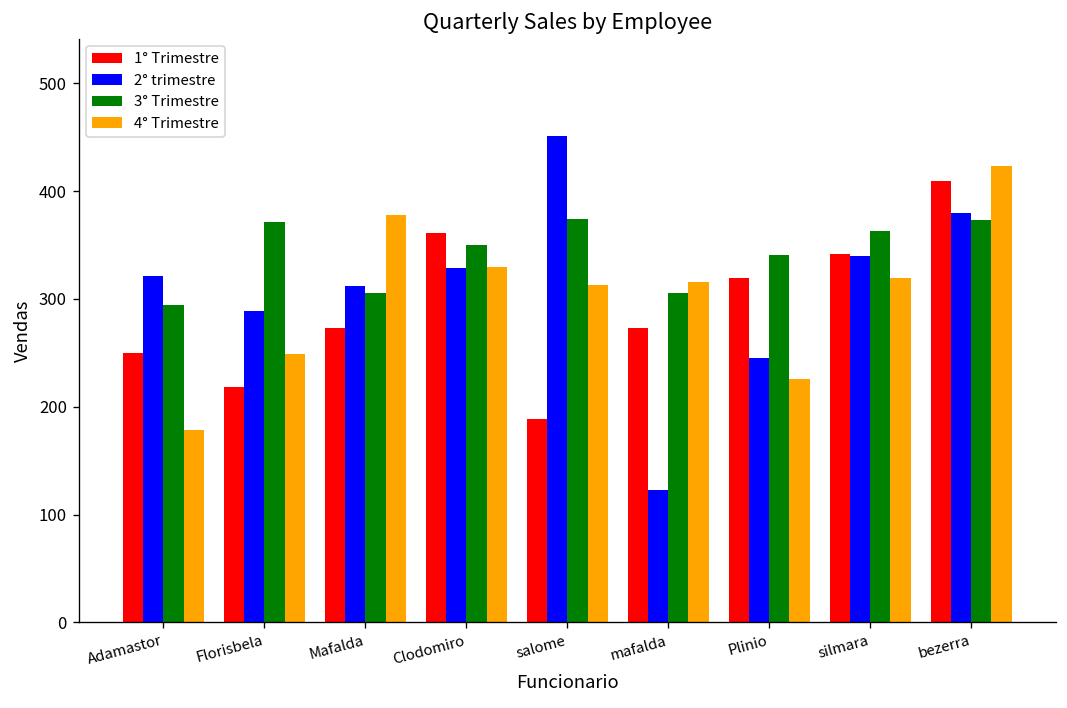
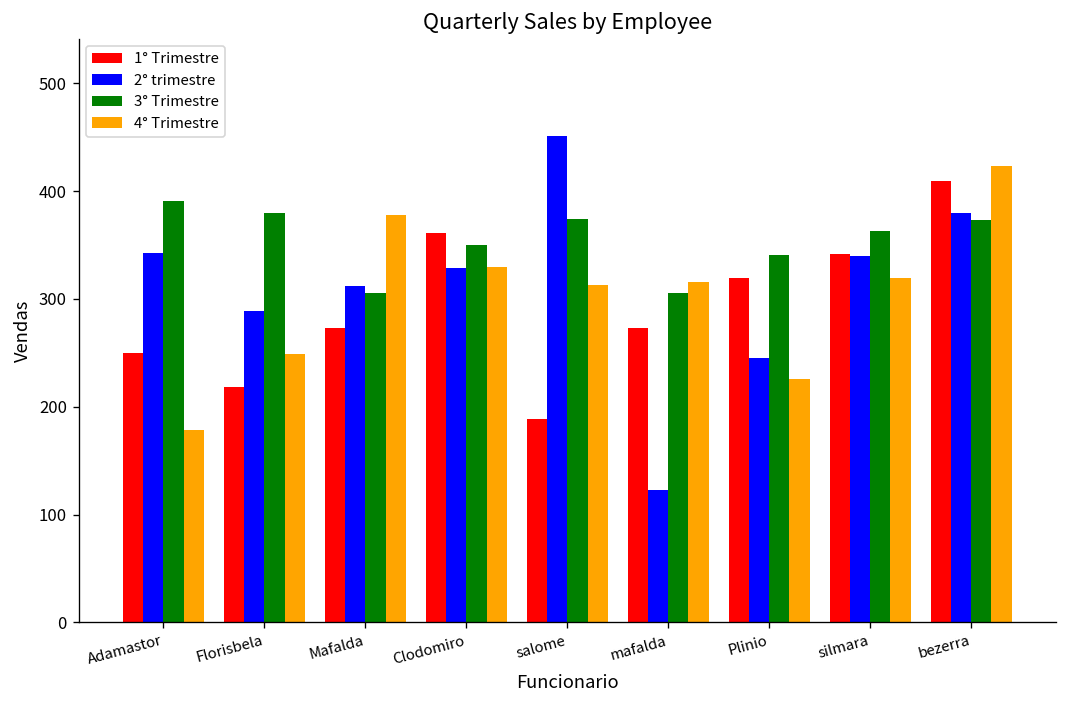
  {
    "1° Trimestre": {
      "Adamastor": 250,
      "Florisbela": 220,
      "Mafalda": 270,
      "Clodomiro": 360,
      "salome": 190,
      "mafalda": 270,
      "Plinio": 320,
      "silmara": 340,
      "bezerra": 410
    },
    "2° trimestre": {
-     "Adamastor": 320,
+     "Adamastor": 340,
      "Florisbela": 290,
      "Mafalda": 310,
      "Clodomiro": 330,
      "salome": 450,
      "mafalda": 120,
      "Plinio": 250,
      "silmara": 340,
      "bezerra": 380
    },
    "3° Trimestre": {
-     "Adamastor": 290,
-     "Florisbela": 370,
+     "Adamastor": 390,
+     "Florisbela": 380,
      "Mafalda": 310,
      "Clodomiro": 350,
      "salome": 370,
      "mafalda": 310,
      "Plinio": 340,
      "silmara": 360,
      "bezerra": 370
    },
    "4° Trimestre": {
      "Adamastor": 180,
      "Florisbela": 250,
      "Mafalda": 380,
      "Clodomiro": 330,
      "salome": 310,
      "mafalda": 320,
      "Plinio": 230,
      "silmara": 320,
      "bezerra": 420
    }
  }
